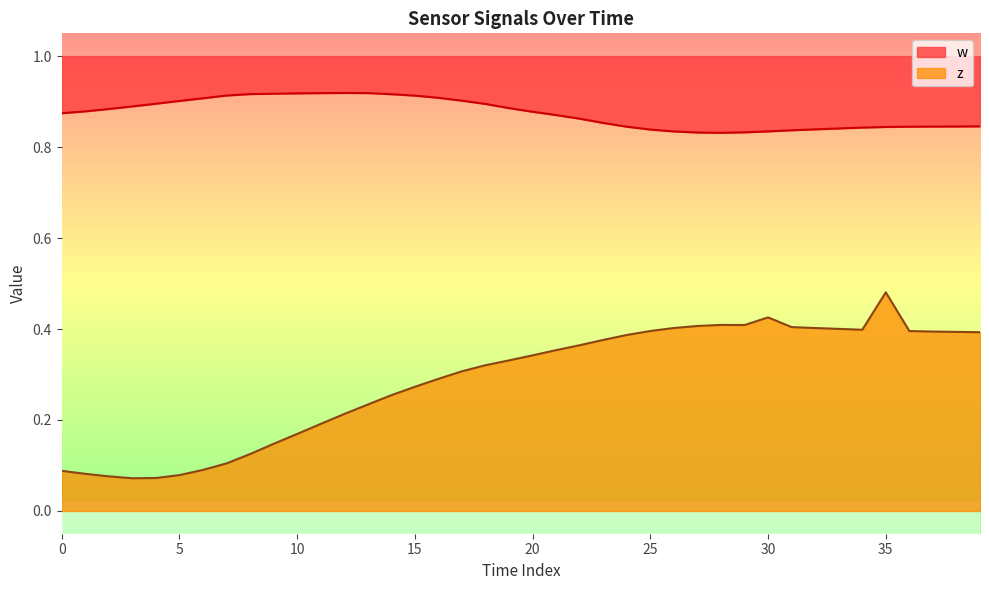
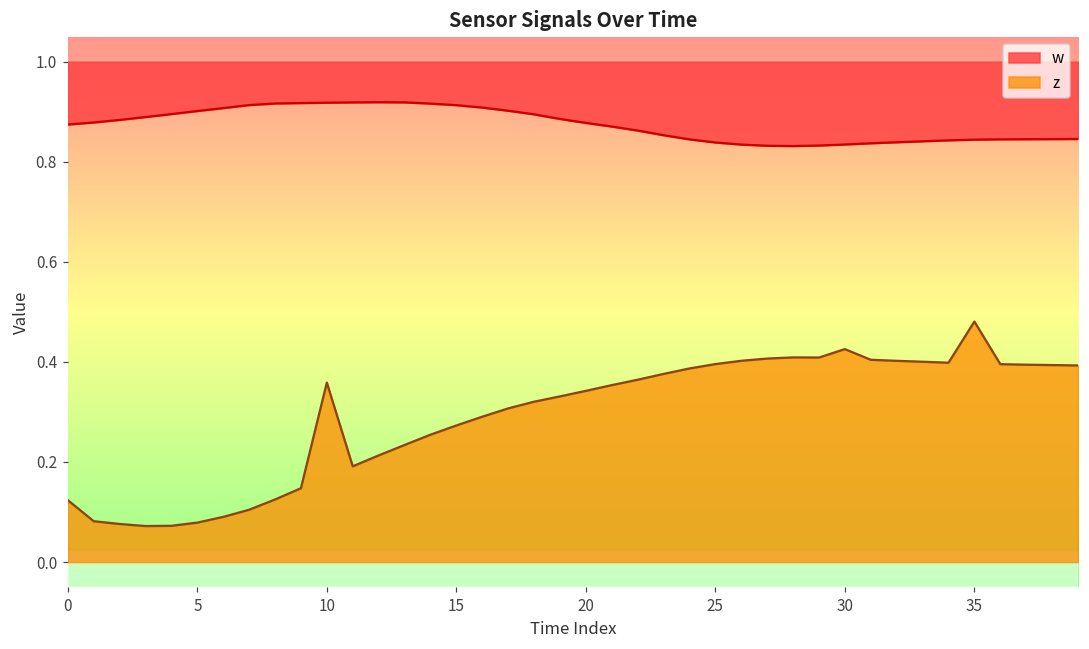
  {
    "z": {
-     "0": 0.09,
+     "0": 0.12,
      "5": 0.08,
-     "10": 0.17,
+     "10": 0.36,
      "15": 0.27,
      "20": 0.34,
      "25": 0.40,
      "30": 0.43,
      "35": 0.48
    }
  }
